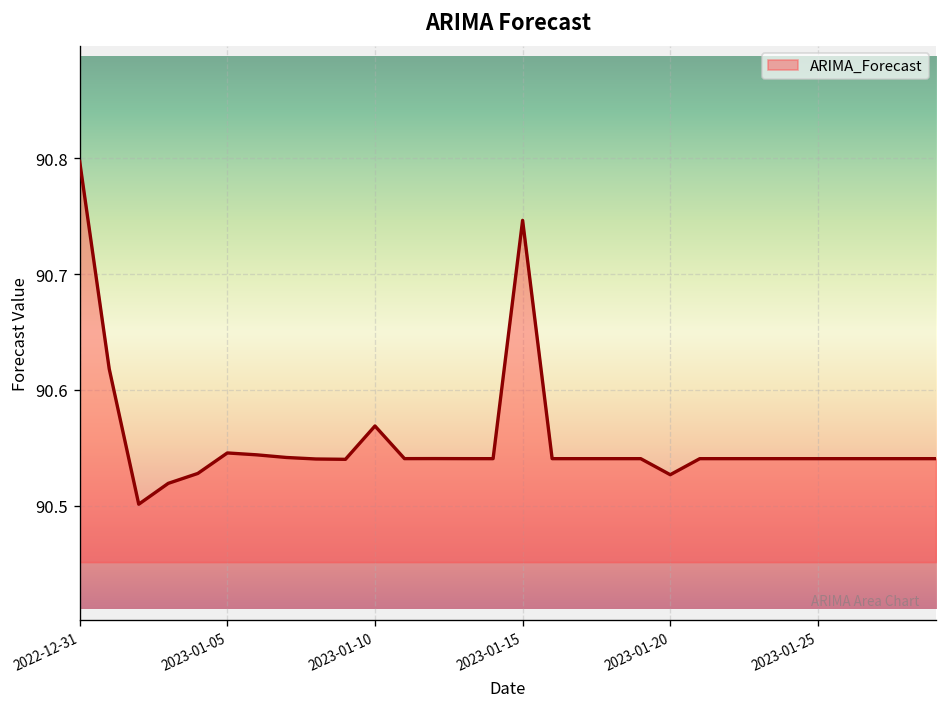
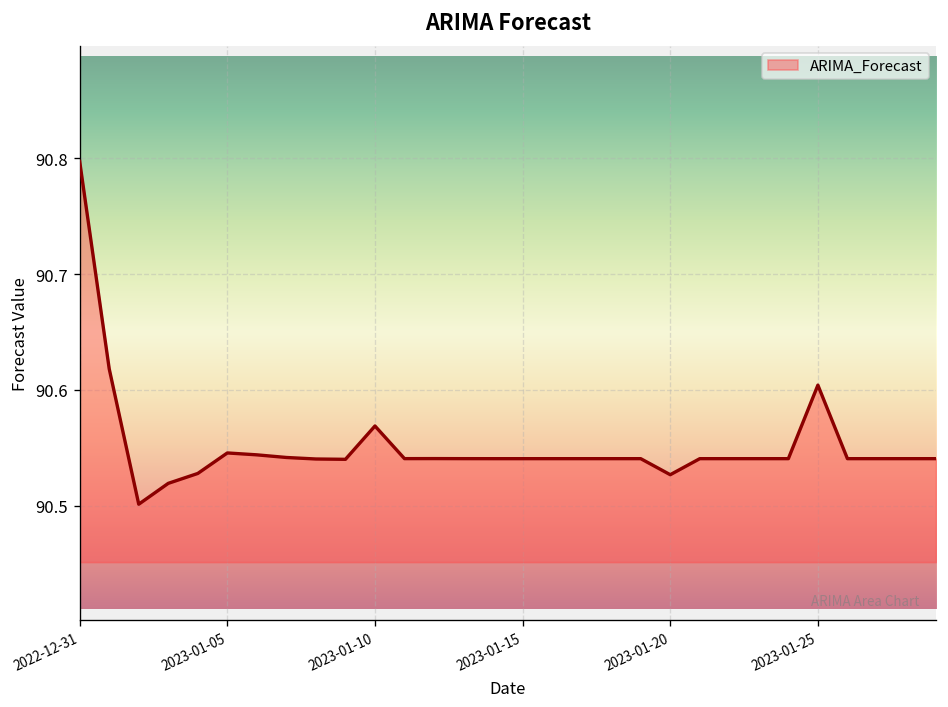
  {
    "2022-12-31": 90.80,
    "2023-01-05": 90.55,
    "2023-01-10": 90.57,
-   "2023-01-15": 90.75,
+   "2023-01-15": 90.54,
    "2023-01-20": 90.53,
-   "2023-01-25": 90.54
+   "2023-01-25": 90.60
  }
